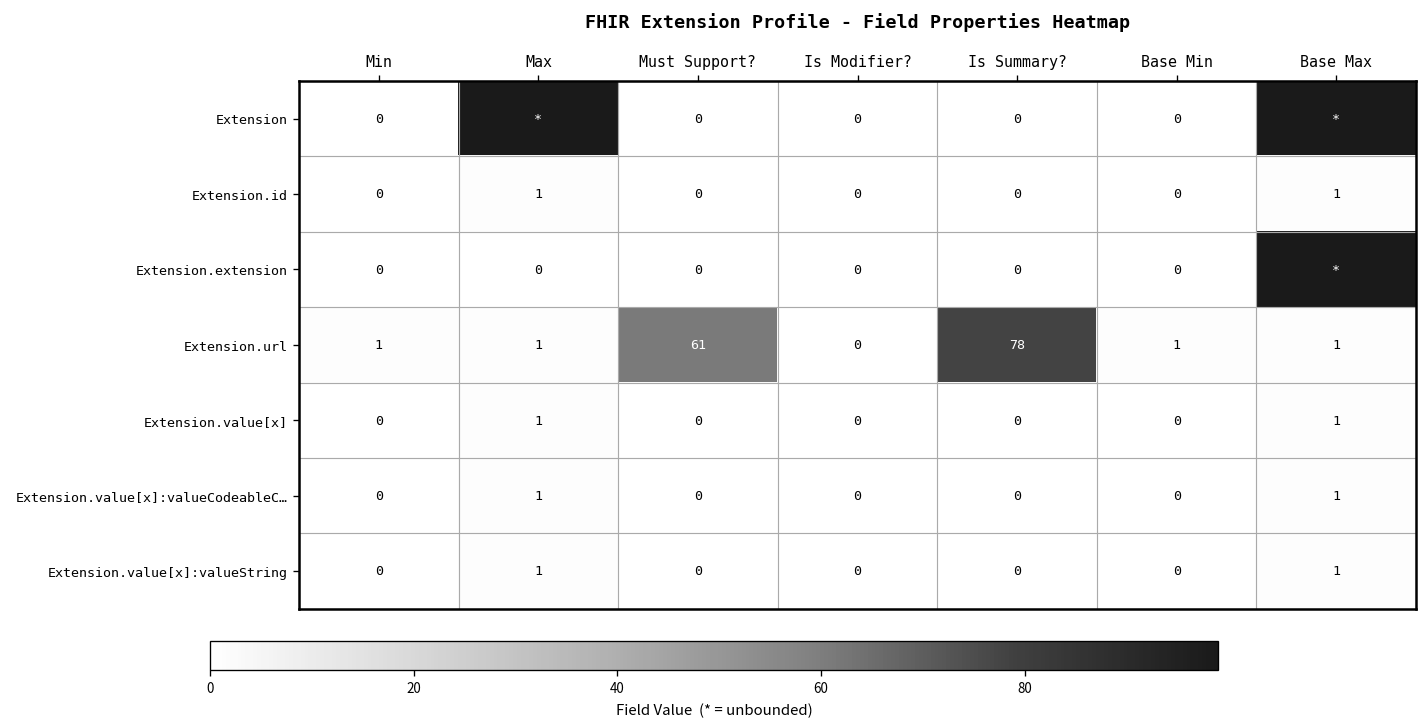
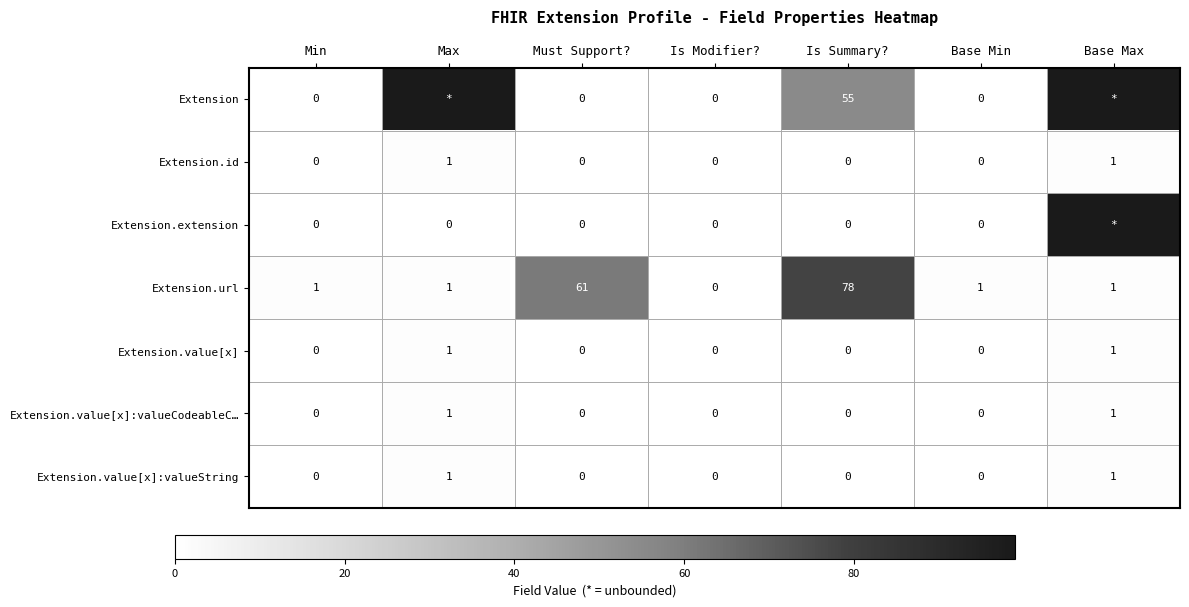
  {
    "Extension": {
      "Min": 0,
      "Must Support?": 0,
      "Is Modifier?": 0,
-     "Is Summary?": 0,
+     "Is Summary?": 55,
      "Base Min": 0
    },
    "Extension.id": {
      "Min": 0,
      "Max": 1,
      "Must Support?": 0,
      "Is Modifier?": 0,
      "Is Summary?": 0,
      "Base Min": 0,
      "Base Max": 1
    },
    "Extension.extension": {
      "Min": 0,
      "Max": 0,
      "Must Support?": 0,
      "Is Modifier?": 0,
      "Is Summary?": 0,
      "Base Min": 0
    },
    "Extension.url": {
      "Min": 1,
      "Max": 1,
      "Must Support?": 61,
      "Is Modifier?": 0,
      "Is Summary?": 78,
      "Base Min": 1,
      "Base Max": 1
    },
    "Extension.value[x]": {
      "Min": 0,
      "Max": 1,
      "Must Support?": 0,
      "Is Modifier?": 0,
      "Is Summary?": 0,
      "Base Min": 0,
      "Base Max": 1
    },
    "Extension.value[x]:valueCodeableC…": {
      "Min": 0,
      "Max": 1,
      "Must Support?": 0,
      "Is Modifier?": 0,
      "Is Summary?": 0,
      "Base Min": 0,
      "Base Max": 1
    },
    "Extension.value[x]:valueString": {
      "Min": 0,
      "Max": 1,
      "Must Support?": 0,
      "Is Modifier?": 0,
      "Is Summary?": 0,
      "Base Min": 0,
      "Base Max": 1
    }
  }
